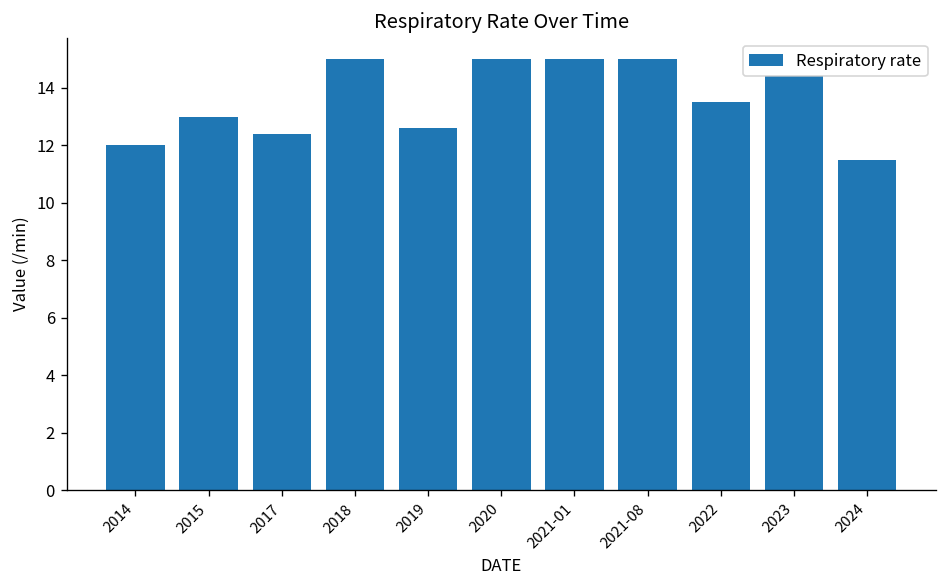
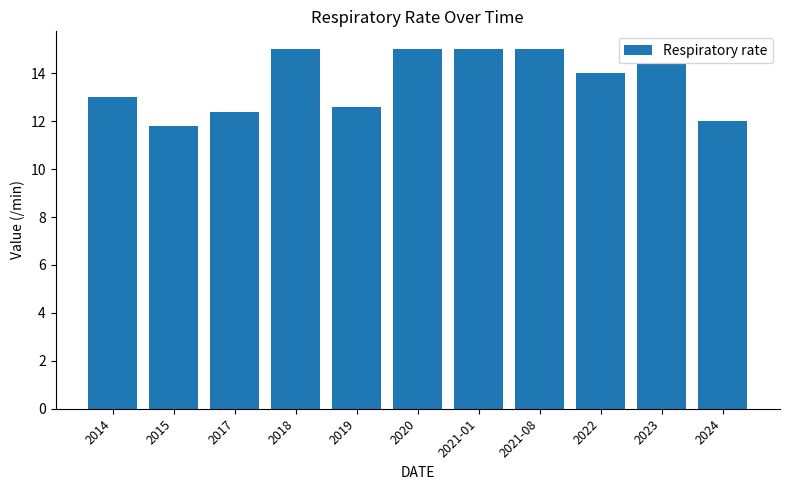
  {
-   "2014": 12,
-   "2015": 13.0,
+   "2014": 13,
+   "2015": 11.8,
    "2017": 12.4,
    "2018": 15.0,
    "2019": 12.6,
    "2020": 15.0,
    "2021-01": 15.0,
    "2021-08": 15.0,
-   "2022": 13.5,
+   "2022": 14.0,
    "2023": 14.4,
-   "2024": 11.5
+   "2024": 12.0
  }
